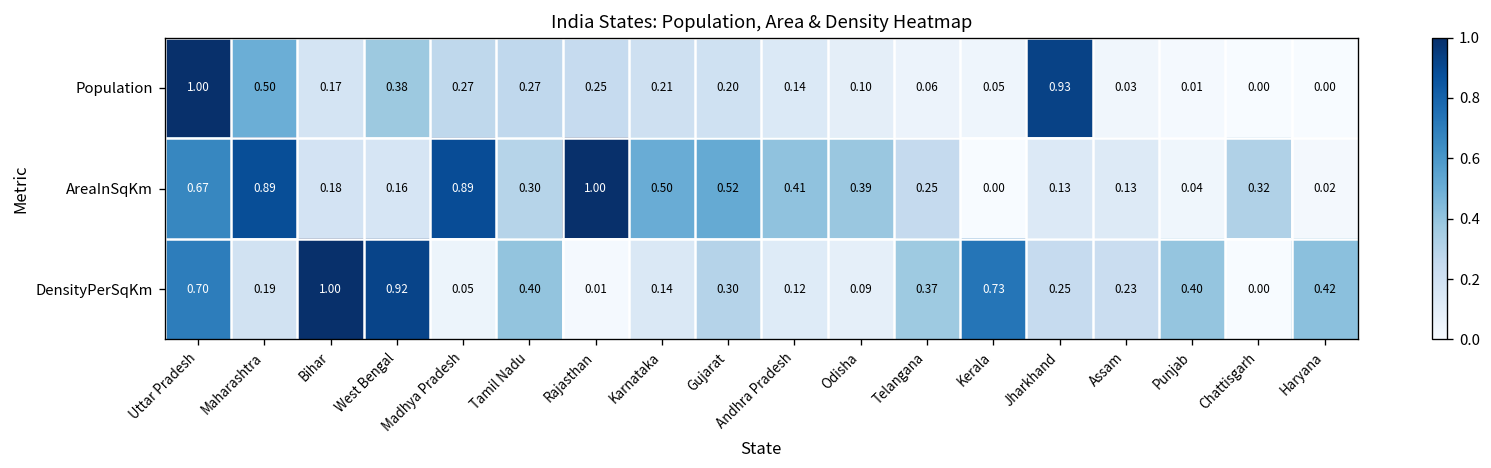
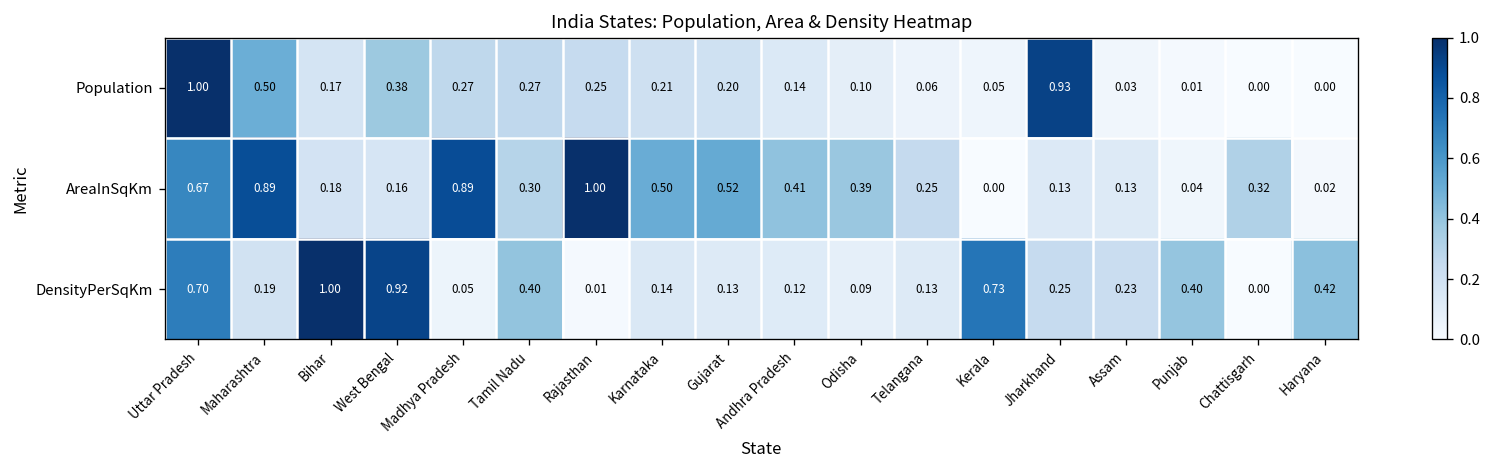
  {
    "Population": {
      "Uttar Pradesh": 1.00,
      "Maharashtra": 0.50,
      "Bihar": 0.17,
      "West Bengal": 0.38,
      "Madhya Pradesh": 0.27,
      "Tamil Nadu": 0.27,
      "Rajasthan": 0.25,
      "Karnataka": 0.21,
      "Gujarat": 0.20,
      "Andhra Pradesh": 0.14,
      "Odisha": 0.10,
      "Telangana": 0.06,
      "Kerala": 0.05,
      "Jharkhand": 0.93,
      "Assam": 0.03,
      "Punjab": 0.01,
      "Chattisgarh": 0.00,
      "Haryana": 0.00
    },
    "AreaInSqKm": {
      "Uttar Pradesh": 0.67,
      "Maharashtra": 0.89,
      "Bihar": 0.18,
      "West Bengal": 0.16,
      "Madhya Pradesh": 0.89,
      "Tamil Nadu": 0.30,
      "Rajasthan": 1.00,
      "Karnataka": 0.50,
      "Gujarat": 0.52,
      "Andhra Pradesh": 0.41,
      "Odisha": 0.39,
      "Telangana": 0.25,
      "Kerala": 0.00,
      "Jharkhand": 0.13,
      "Assam": 0.13,
      "Punjab": 0.04,
      "Chattisgarh": 0.32,
      "Haryana": 0.02
    },
    "DensityPerSqKm": {
      "Uttar Pradesh": 0.70,
      "Maharashtra": 0.19,
      "Bihar": 1.00,
      "West Bengal": 0.92,
      "Madhya Pradesh": 0.05,
      "Tamil Nadu": 0.40,
      "Rajasthan": 0.01,
      "Karnataka": 0.14,
-     "Gujarat": 0.30,
+     "Gujarat": 0.13,
      "Andhra Pradesh": 0.12,
      "Odisha": 0.09,
-     "Telangana": 0.37,
+     "Telangana": 0.13,
      "Kerala": 0.73,
      "Jharkhand": 0.25,
      "Assam": 0.23,
      "Punjab": 0.40,
      "Chattisgarh": 0.00,
      "Haryana": 0.42
    }
  }
